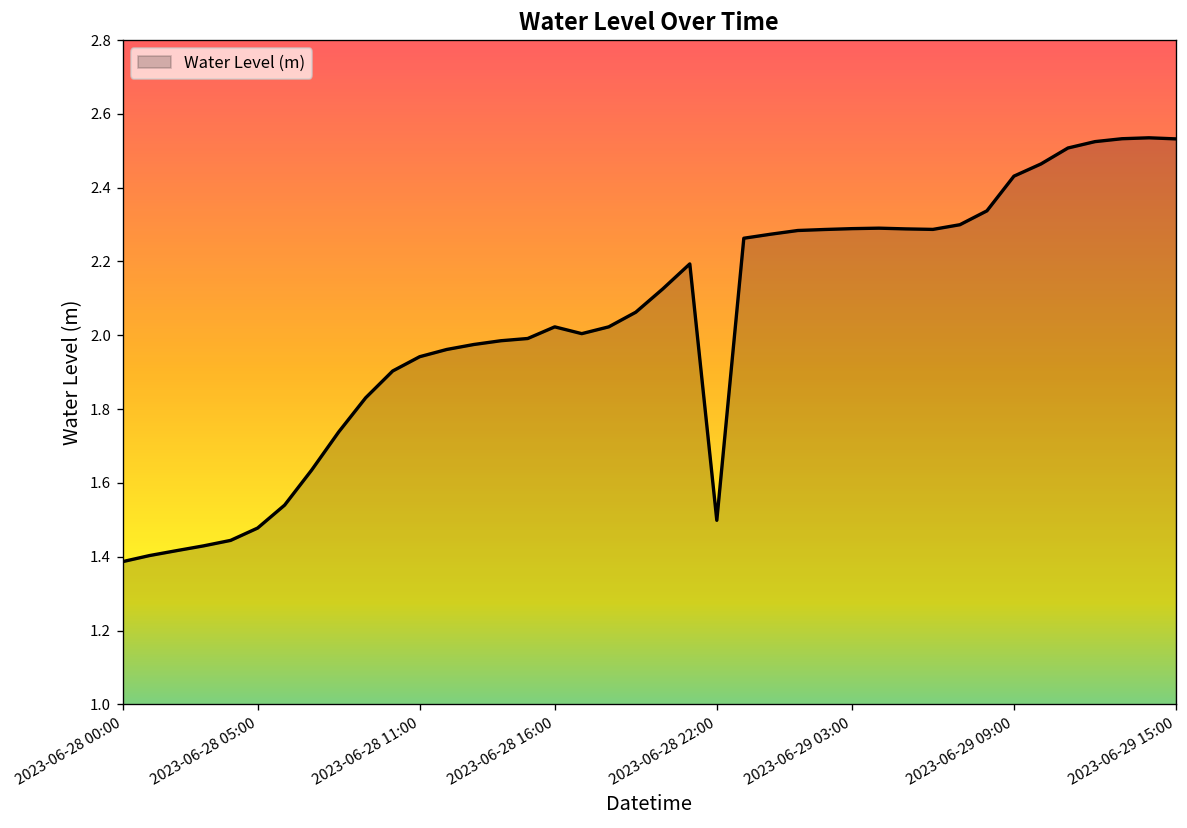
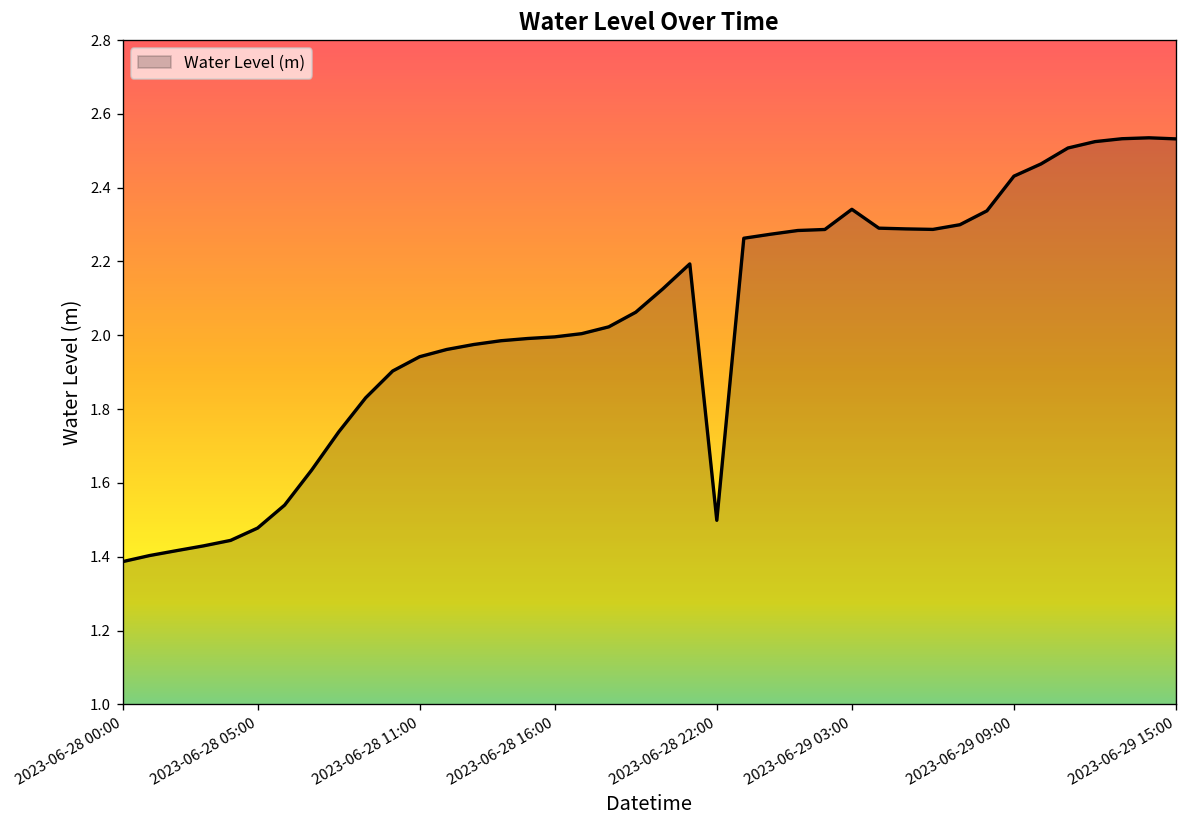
  {
    "2023-06-28 00:00": 1.39,
    "2023-06-28 05:00": 1.48,
    "2023-06-28 11:00": 1.94,
-   "2023-06-28 16:00": 2.02,
+   "2023-06-28 16:00": 2.00,
    "2023-06-28 22:00": 1.50,
-   "2023-06-29 03:00": 2.29,
+   "2023-06-29 03:00": 2.34,
    "2023-06-29 09:00": 2.43,
    "2023-06-29 15:00": 2.53
  }
